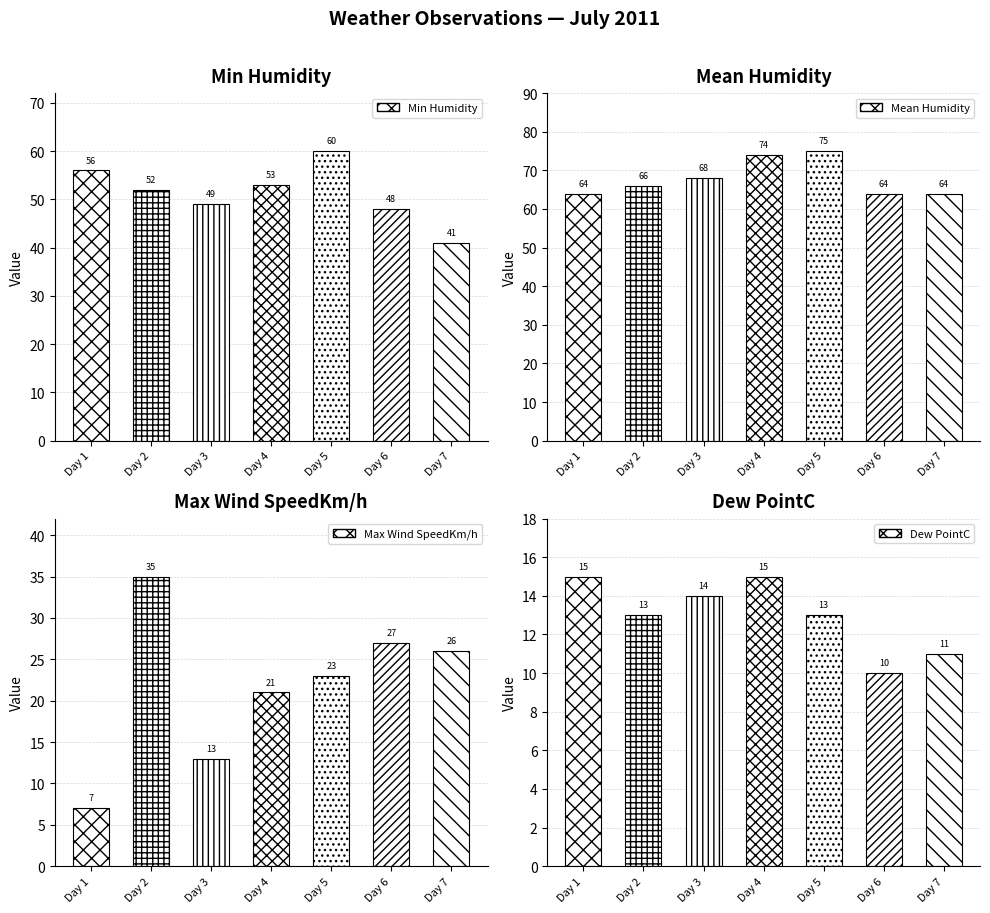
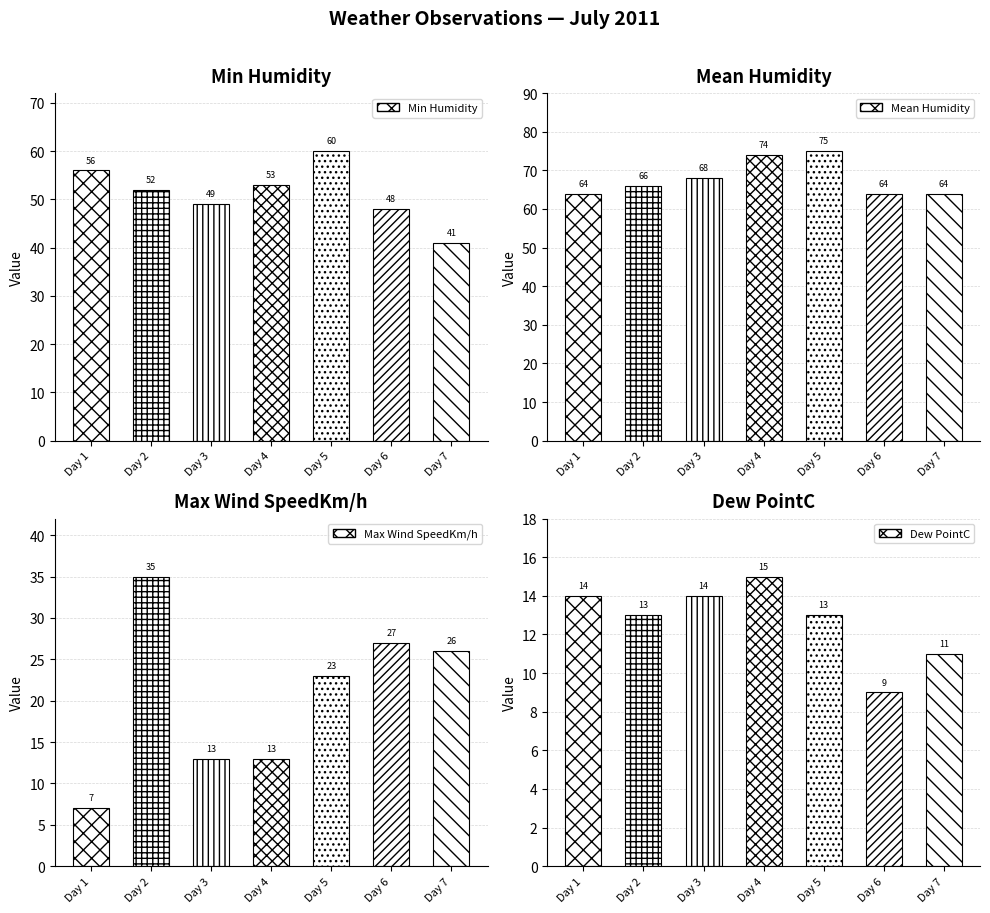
  {
    "Min Humidity": {
      "Day 1": 56,
      "Day 2": 52,
      "Day 3": 49,
      "Day 4": 53,
      "Day 5": 60,
      "Day 6": 48,
      "Day 7": 41
    },
    "Mean Humidity": {
      "Day 1": 64,
      "Day 2": 66,
      "Day 3": 68,
      "Day 4": 74,
      "Day 5": 75,
      "Day 6": 64,
      "Day 7": 64
    },
    "Max Wind SpeedKm/h": {
      "Day 1": 7,
      "Day 2": 35,
      "Day 3": 13,
-     "Day 4": 21,
+     "Day 4": 13,
      "Day 5": 23,
      "Day 6": 27,
      "Day 7": 26
    },
    "Dew PointC": {
-     "Day 1": 15,
+     "Day 1": 14,
      "Day 2": 13,
      "Day 3": 14,
      "Day 4": 15,
      "Day 5": 13,
-     "Day 6": 10,
+     "Day 6": 9,
      "Day 7": 11
    }
  }
